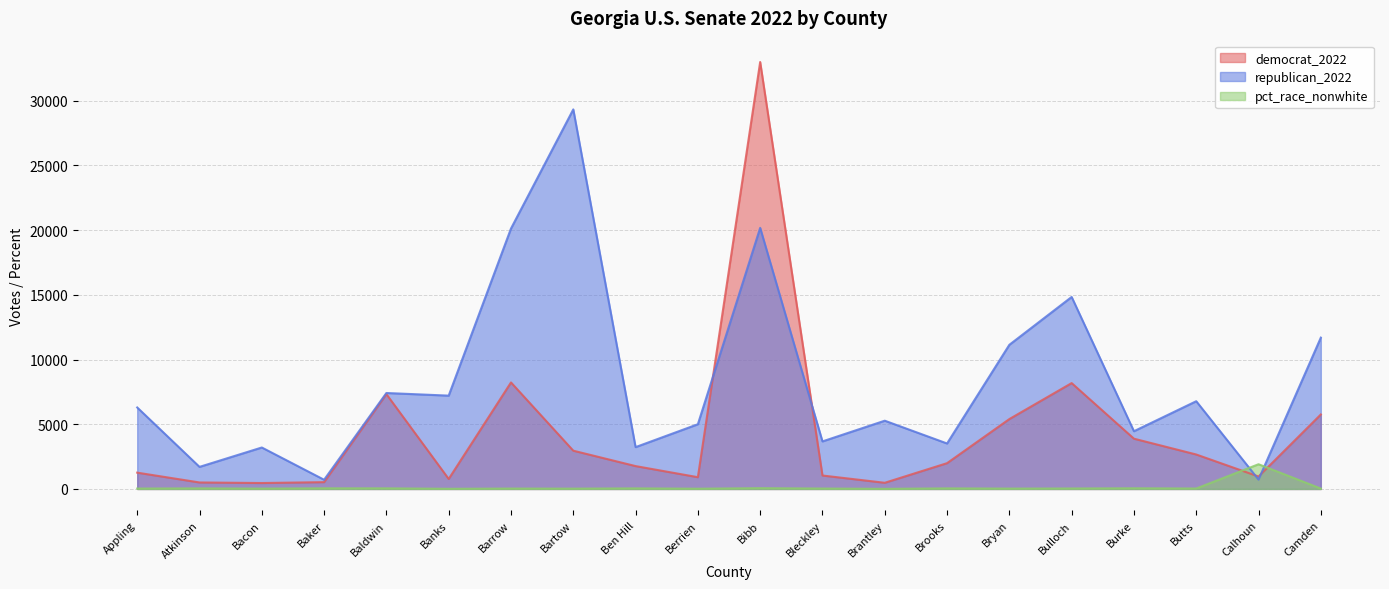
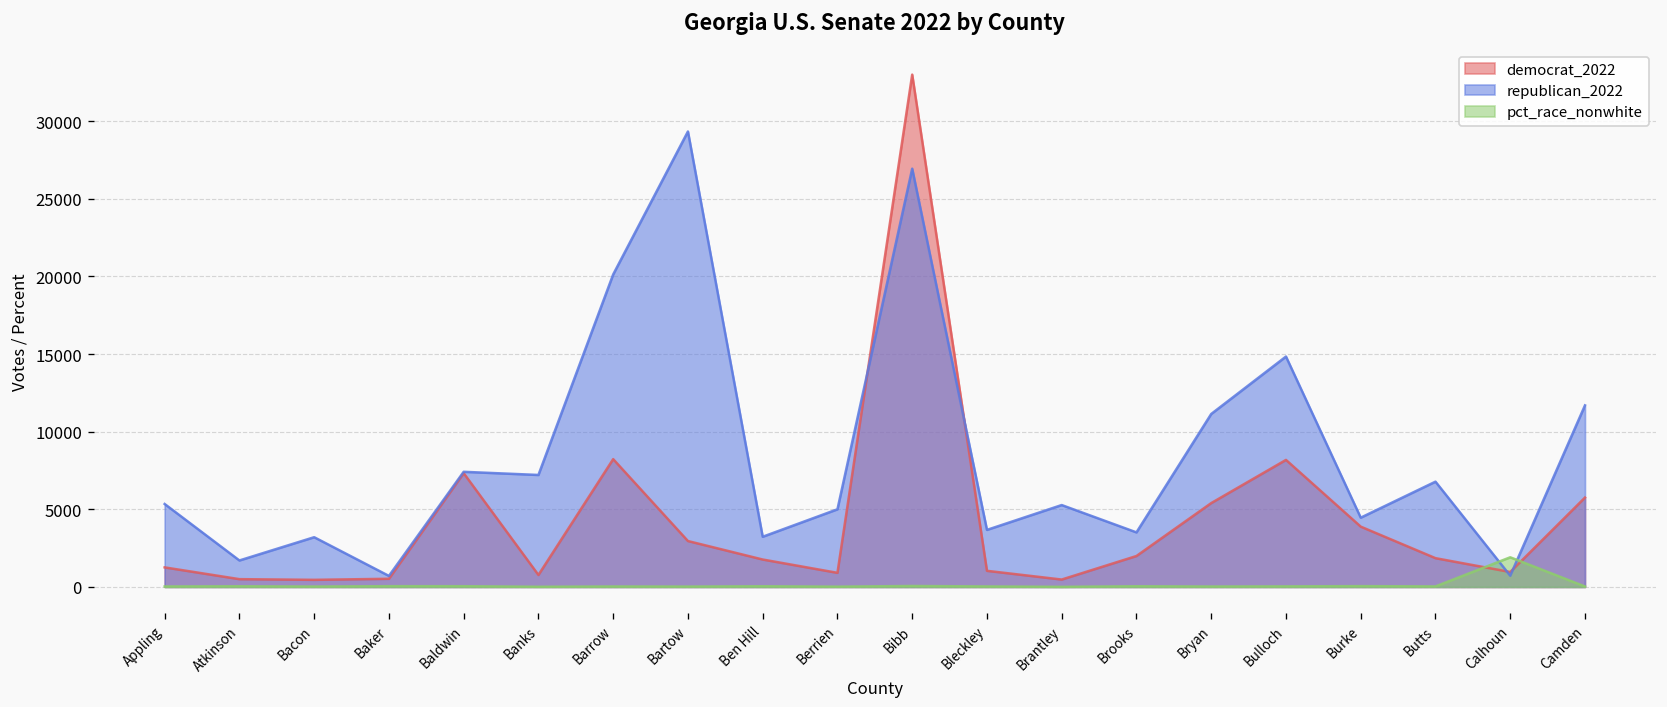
  {
    "democrat_2022": {
      "Appling": 1300,
      "Atkinson": 500,
      "Bacon": 500,
      "Banks": 800,
      "Barrow": 8200,
      "Bartow": 3000,
      "Ben Hill": 1800,
      "Berrien": 900,
      "Bibb": 33000,
      "Bleckley": 1000,
      "Brantley": 500,
      "Brooks": 2000,
      "Bryan": 5400,
      "Bulloch": 8200,
      "Burke": 3900,
-     "Butts": 2700,
+     "Butts": 1900,
      "Calhoun": 1000,
      "Camden": 5800
    },
    "republican_2022": {
-     "Appling": 6300,
+     "Appling": 5300,
      "Atkinson": 1700,
      "Bacon": 3200,
      "Banks": 7200,
      "Barrow": 20100,
      "Bartow": 29300,
      "Ben Hill": 3200,
      "Berrien": 5000,
-     "Bibb": 20200,
+     "Bibb": 26900,
      "Bleckley": 3700,
      "Brantley": 5300,
      "Brooks": 3500,
      "Bryan": 11100,
      "Bulloch": 14800,
      "Burke": 4500,
      "Butts": 6800,
      "Calhoun": 700,
      "Camden": 11700
    },
    "pct_race_nonwhite": {
      "Appling": 0,
      "Atkinson": 0,
      "Bacon": 0,
      "Baker": 0,
      "Baldwin": 0,
      "Banks": 0,
      "Barrow": 0,
      "Bartow": 0,
      "Ben Hill": 0,
      "Berrien": 0,
      "Bibb": 100,
      "Bleckley": 0,
      "Brantley": 0,
      "Brooks": 0,
      "Bryan": 0,
      "Bulloch": 0,
      "Burke": 100,
      "Butts": 0,
      "Calhoun": 1900,
      "Camden": 0
    }
  }
